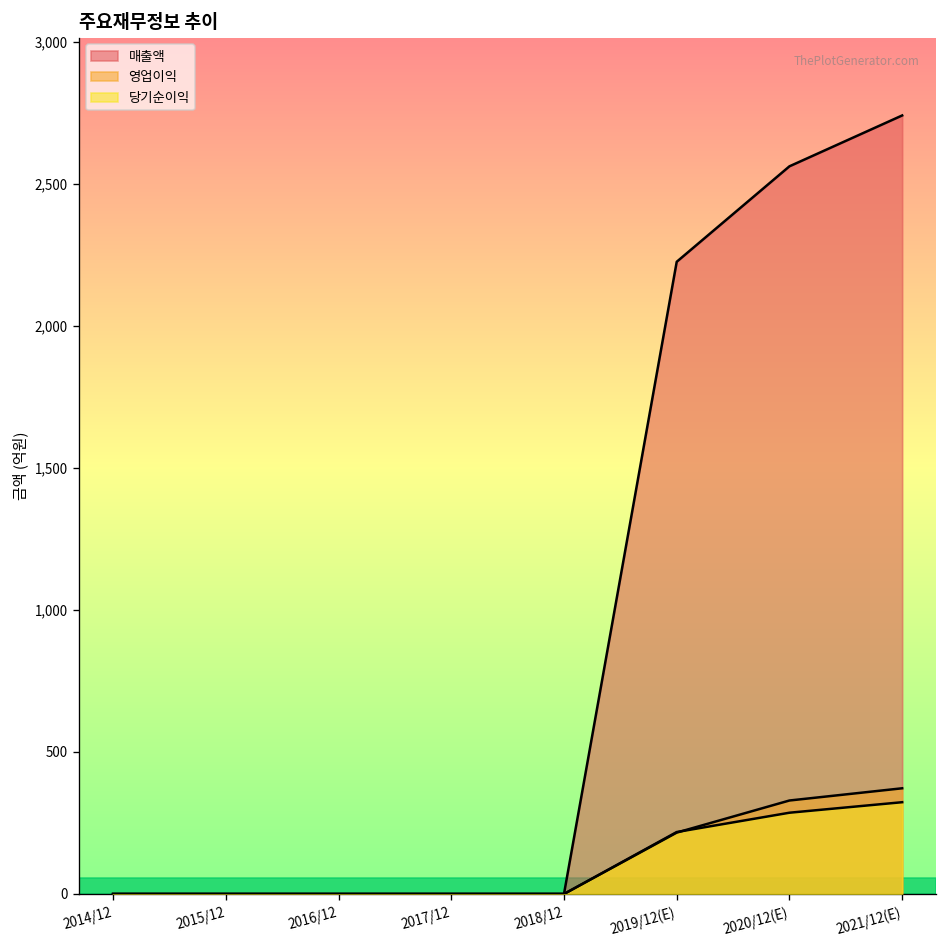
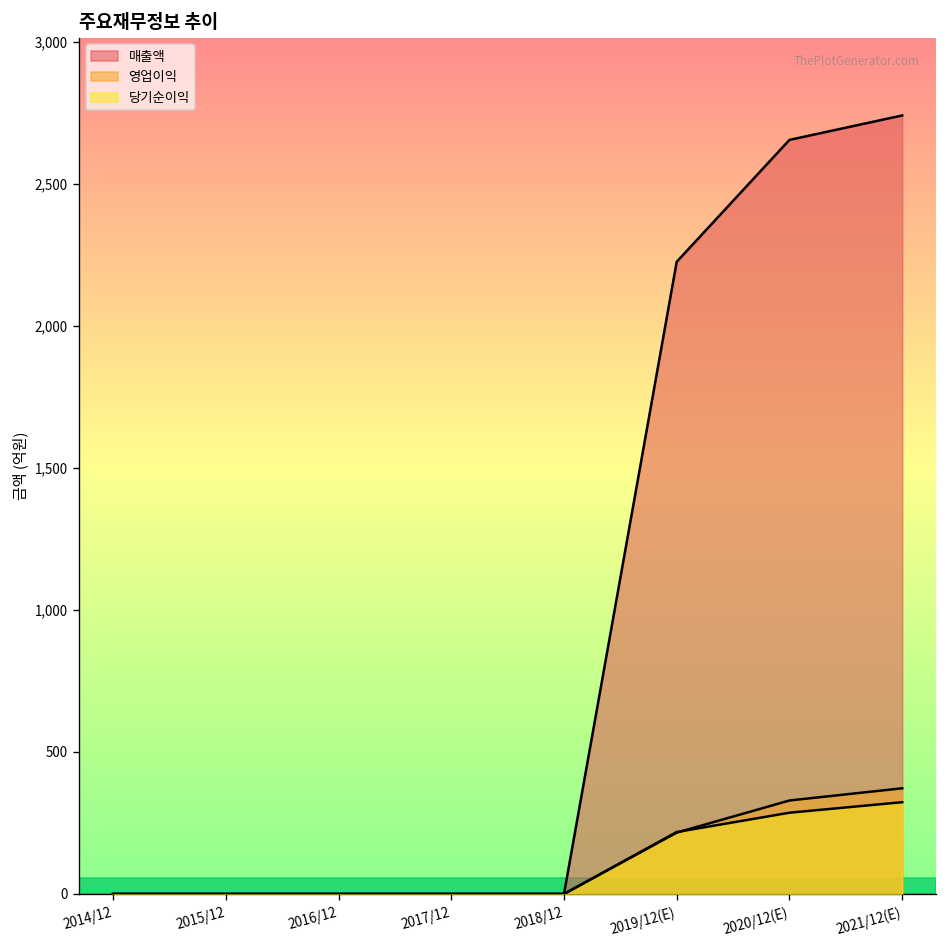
  {
    "매출액": {
      "2019/12(E)": "2,230",
-     "2020/12(E)": "2,560",
+     "2020/12(E)": "2,650",
      "2021/12(E)": "2,740"
    }
  }
